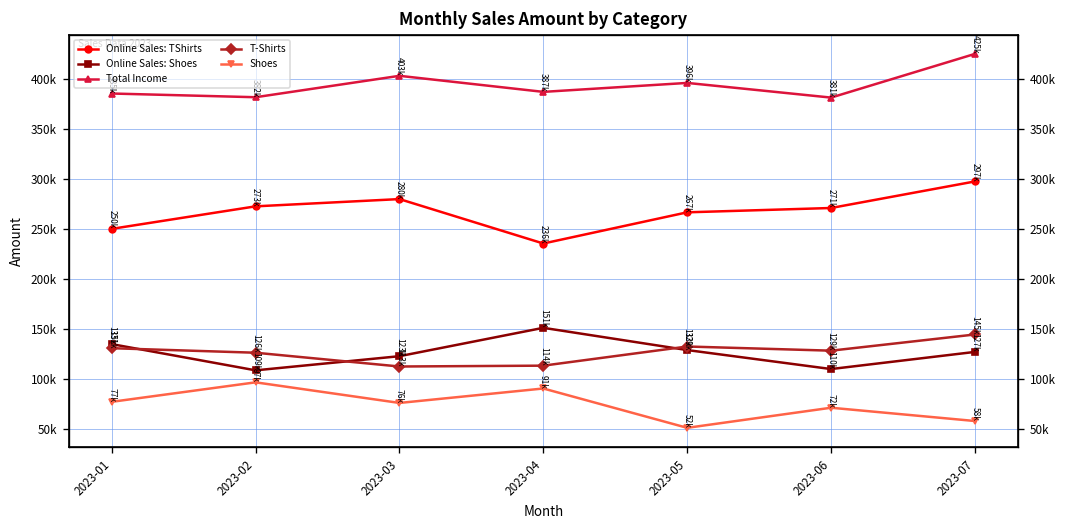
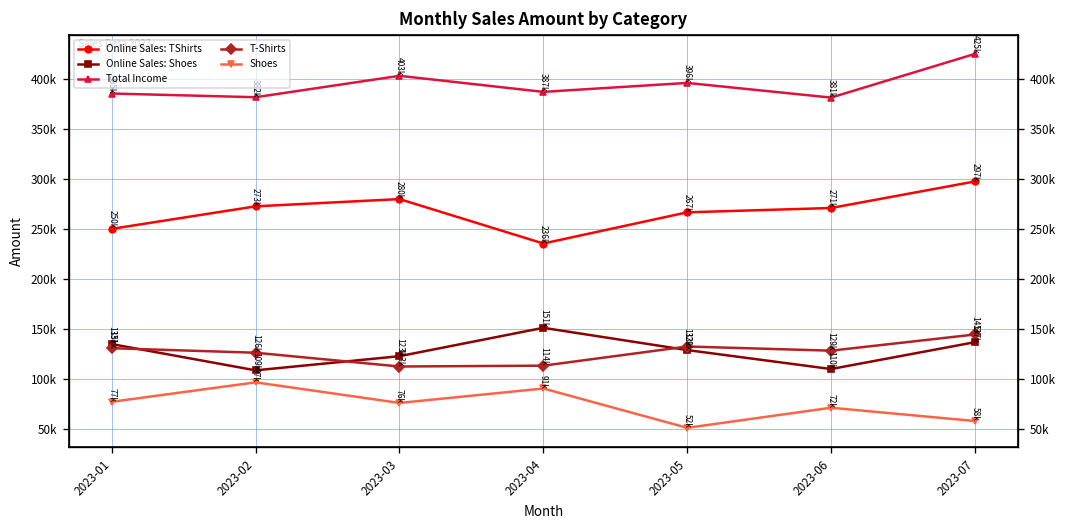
  {
    "Online Sales: TShirts": {
      "2023-01": "250k",
      "2023-02": "273k",
      "2023-03": "280k",
      "2023-04": "236k",
      "2023-05": "267k",
      "2023-06": "271k",
      "2023-07": "297k"
    },
    "Online Sales: Shoes": {
      "2023-04": "151k",
-     "2023-07": "127k"
+     "2023-07": "137k"
    },
    "Shoes": {
      "2023-01": "77k",
      "2023-03": "76k",
      "2023-04": "91k",
      "2023-05": "52k",
      "2023-06": "72k",
      "2023-07": "58k"
    }
  }
